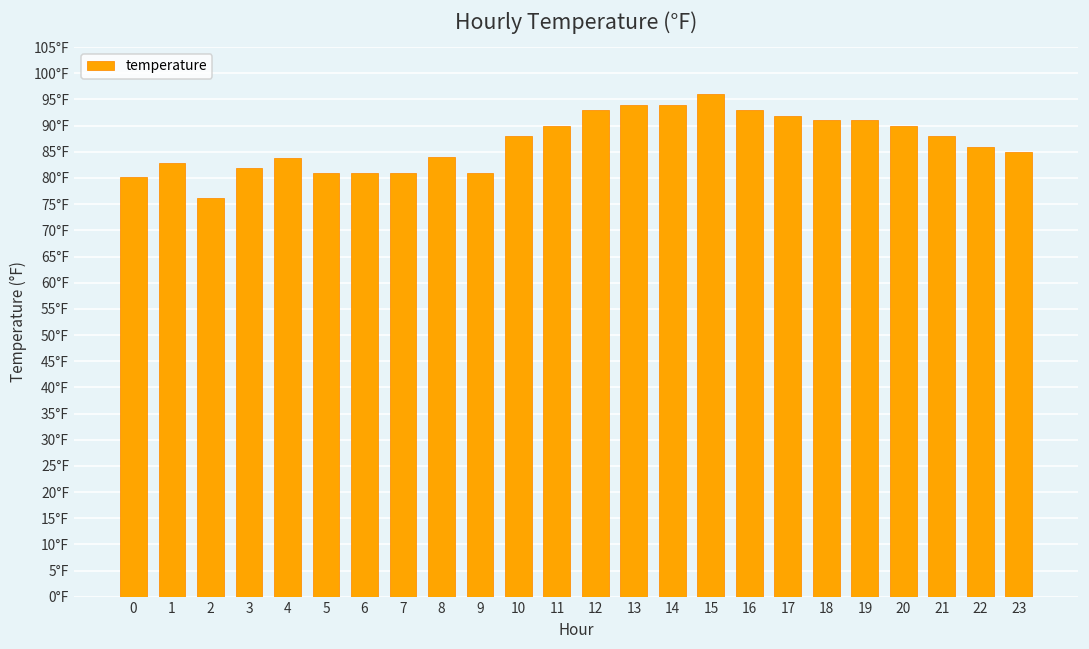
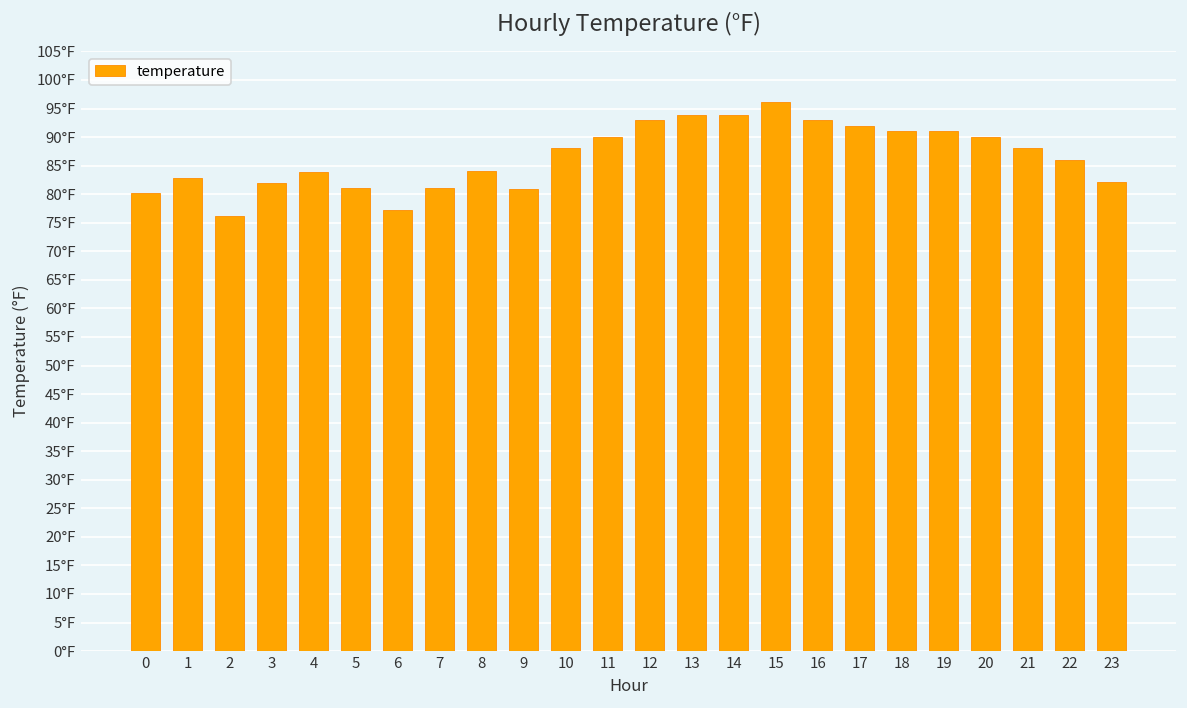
  {
    "0": "80°F",
    "1": "83°F",
    "2": "76°F",
    "3": "82°F",
    "4": "84°F",
    "5": "81°F",
-   "6": "81°F",
+   "6": "77°F",
    "7": "81°F",
    "8": "84°F",
    "9": "81°F",
    "10": "88°F",
    "11": "90°F",
    "12": "93°F",
    "13": "94°F",
    "14": "94°F",
    "15": "96°F",
    "16": "93°F",
    "17": "92°F",
    "18": "91°F",
    "19": "91°F",
    "20": "90°F",
    "21": "88°F",
    "22": "86°F",
-   "23": "85°F"
+   "23": "82°F"
  }
